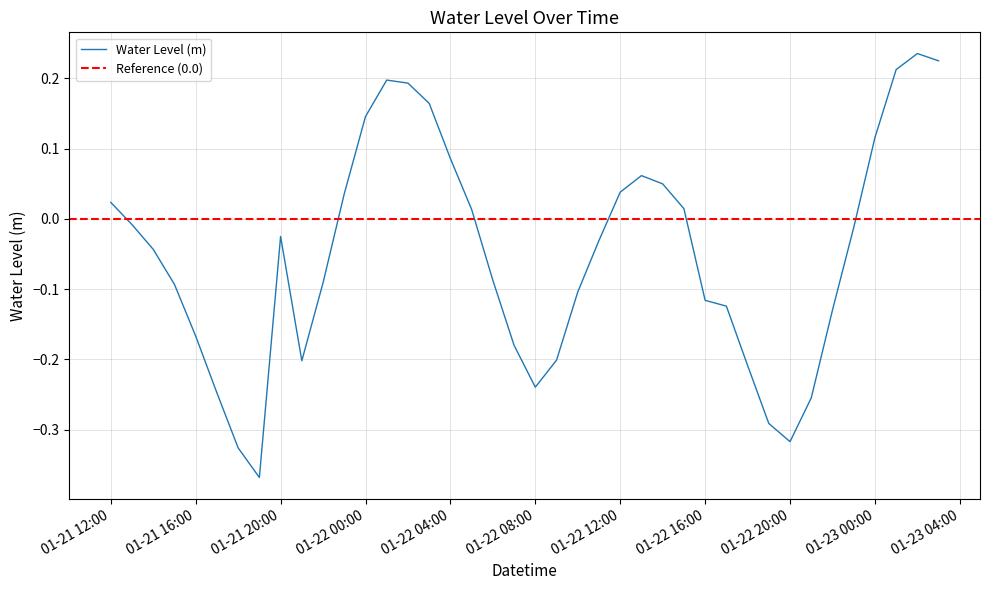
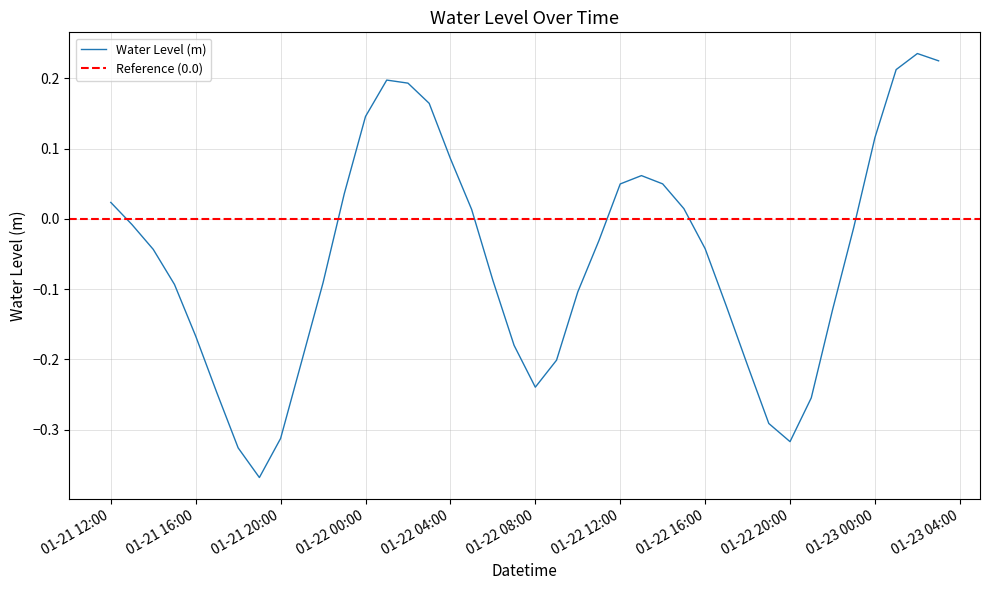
  {
    "01-21 12:00": 0.02,
    "01-21 16:00": -0.17,
-   "01-21 20:00": -0.02,
+   "01-21 20:00": -0.31,
    "01-22 00:00": 0.15,
    "01-22 04:00": 0.09,
    "01-22 08:00": -0.24,
-   "01-22 12:00": 0.04,
-   "01-22 16:00": -0.12,
+   "01-22 12:00": 0.05,
+   "01-22 16:00": -0.04,
    "01-22 20:00": -0.32,
    "01-23 00:00": 0.12
  }
